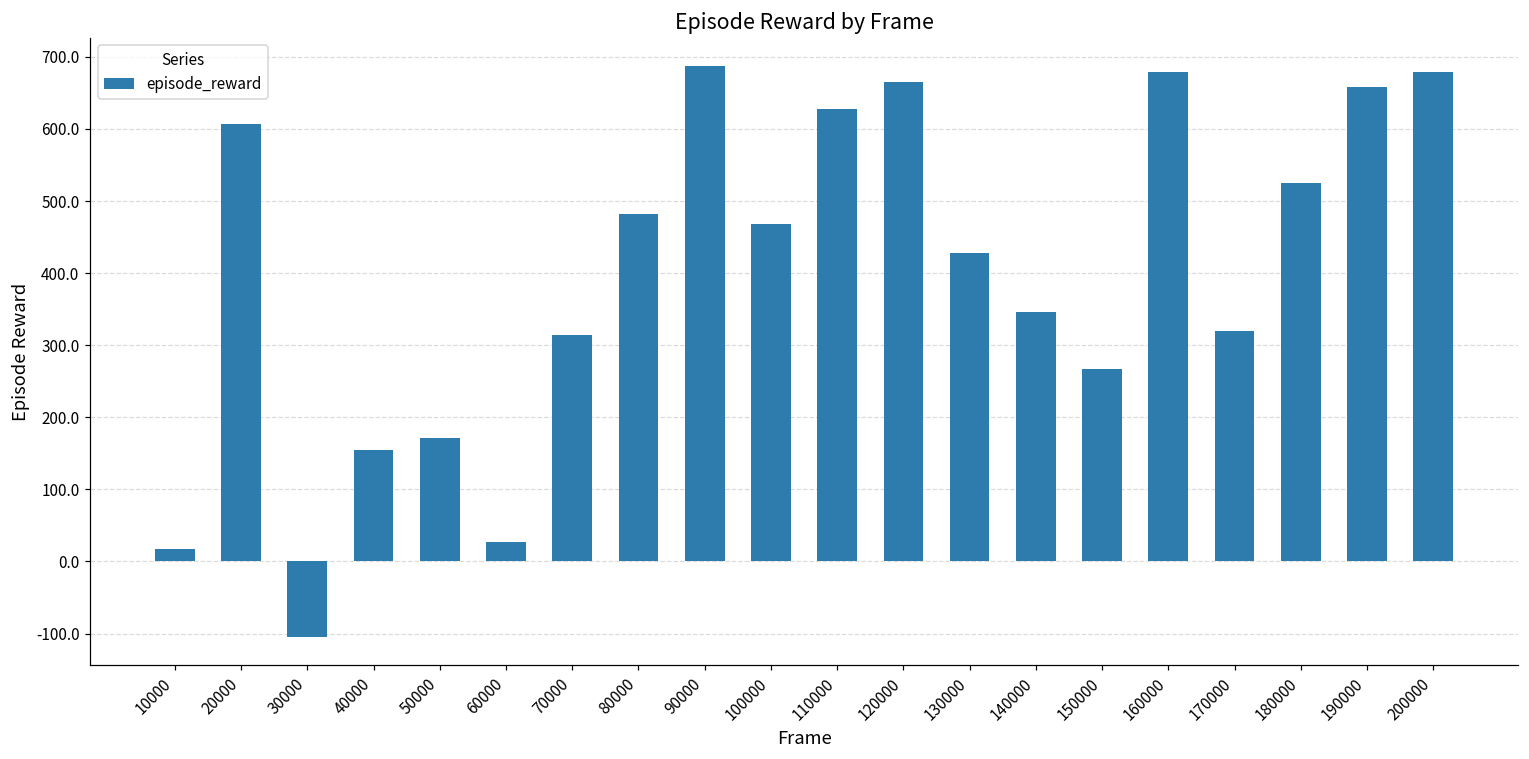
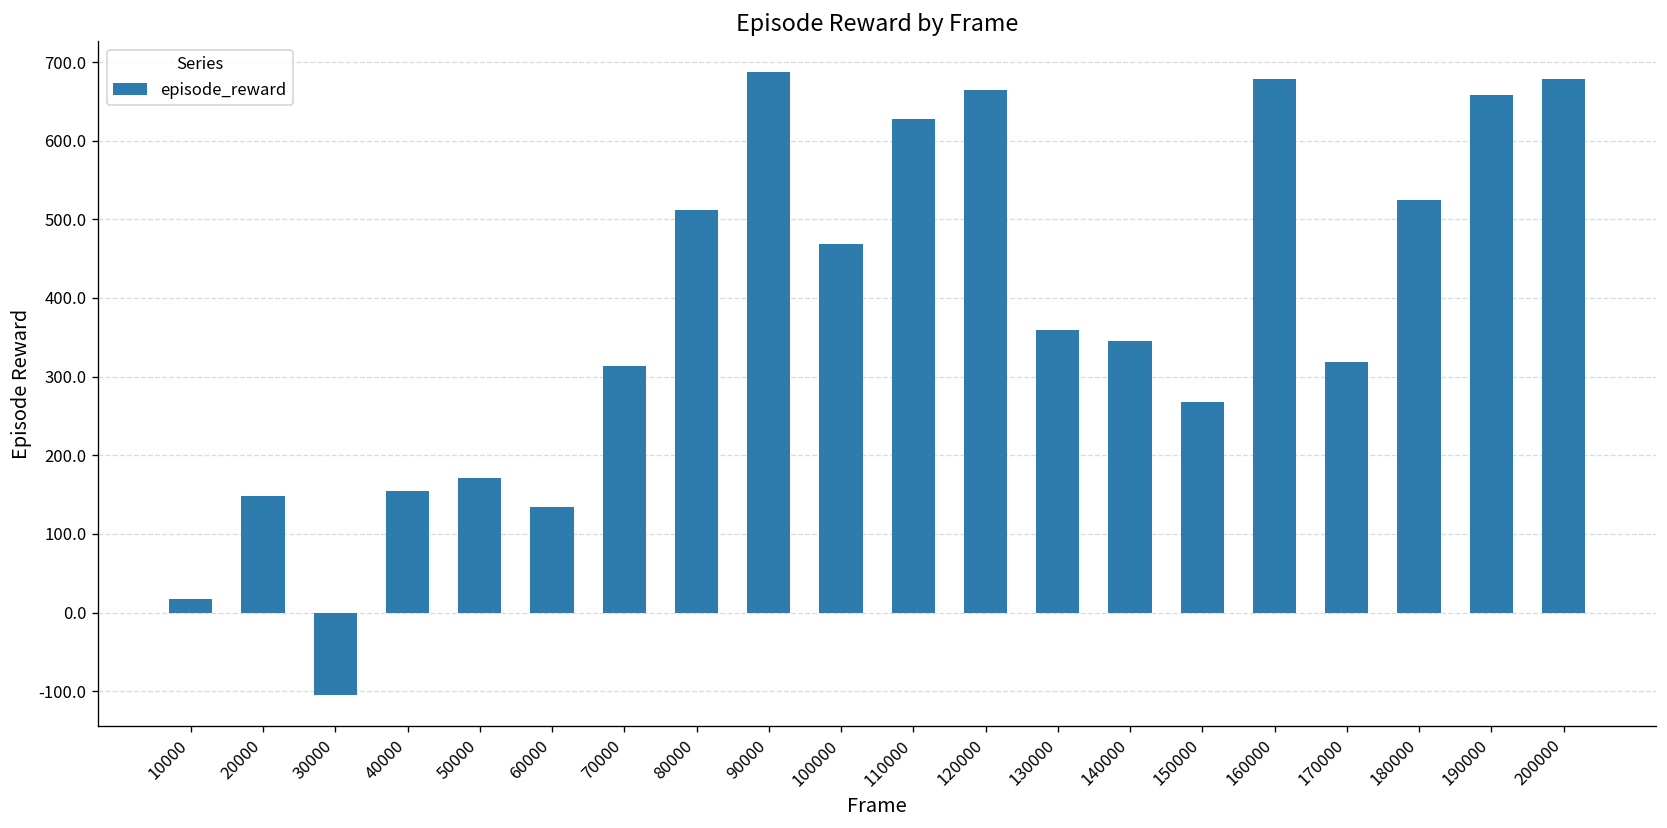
  {
    "10000": 20,
-   "20000": 610,
+   "20000": 150,
    "30000": -100,
    "40000": 150,
    "50000": 170,
-   "60000": 30,
+   "60000": 130,
    "70000": 310,
-   "80000": 480,
+   "80000": 510,
    "90000": 690,
    "100000": 470,
    "110000": 630,
    "120000": 670,
-   "130000": 430,
+   "130000": 360,
    "140000": 350,
    "150000": 270,
    "160000": 680,
    "170000": 320,
    "180000": 520,
    "190000": 660,
    "200000": 680
  }
